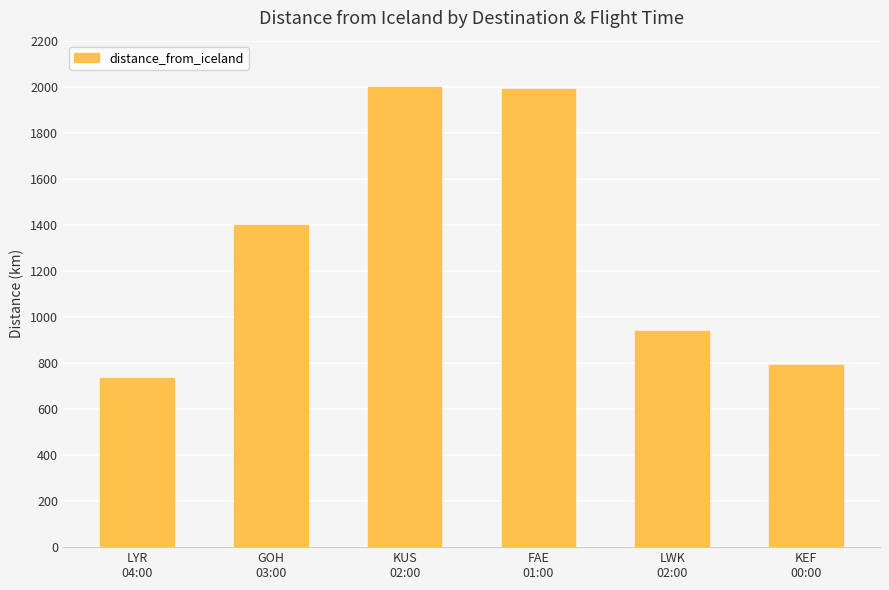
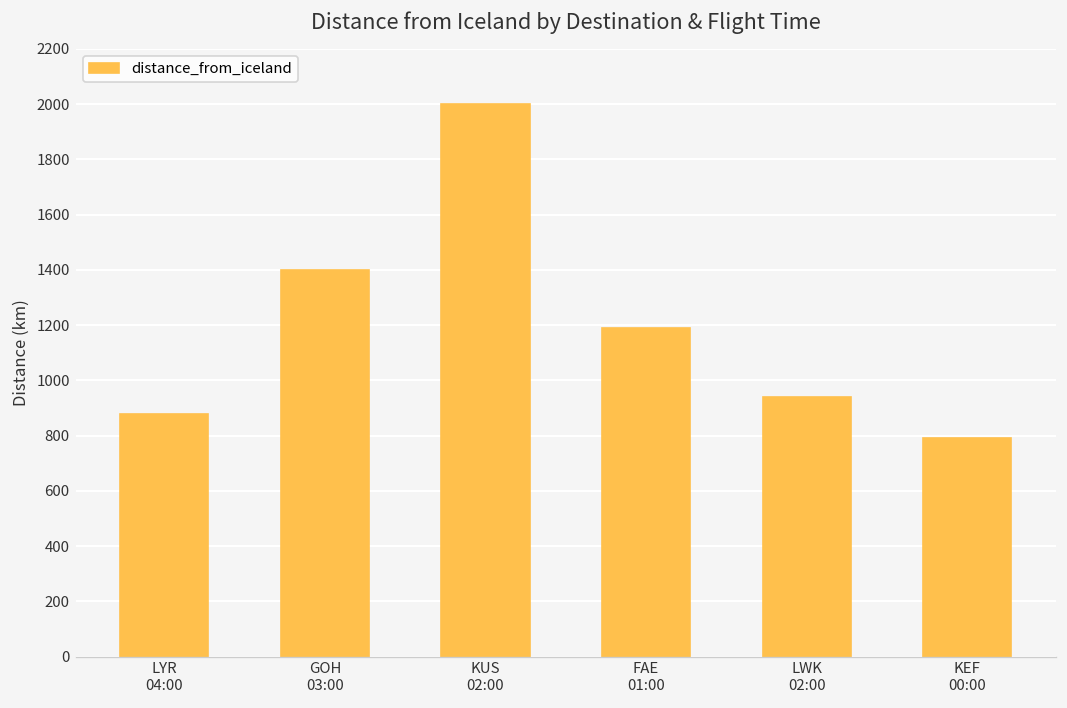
  {
-   "LYR 04:00": 740,
+   "LYR 04:00": 880,
    "GOH 03:00": 1400,
    "KUS 02:00": 2000,
-   "FAE 01:00": 1990,
+   "FAE 01:00": 1190,
    "LWK 02:00": 940,
    "KEF 00:00": 790
  }
